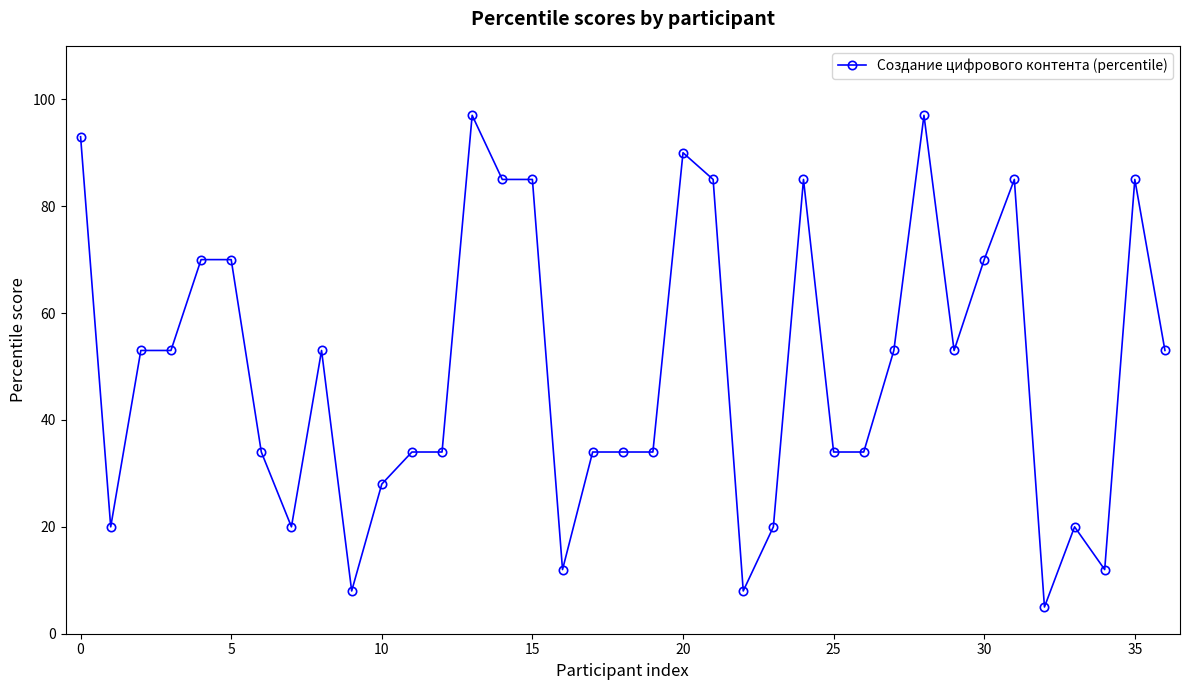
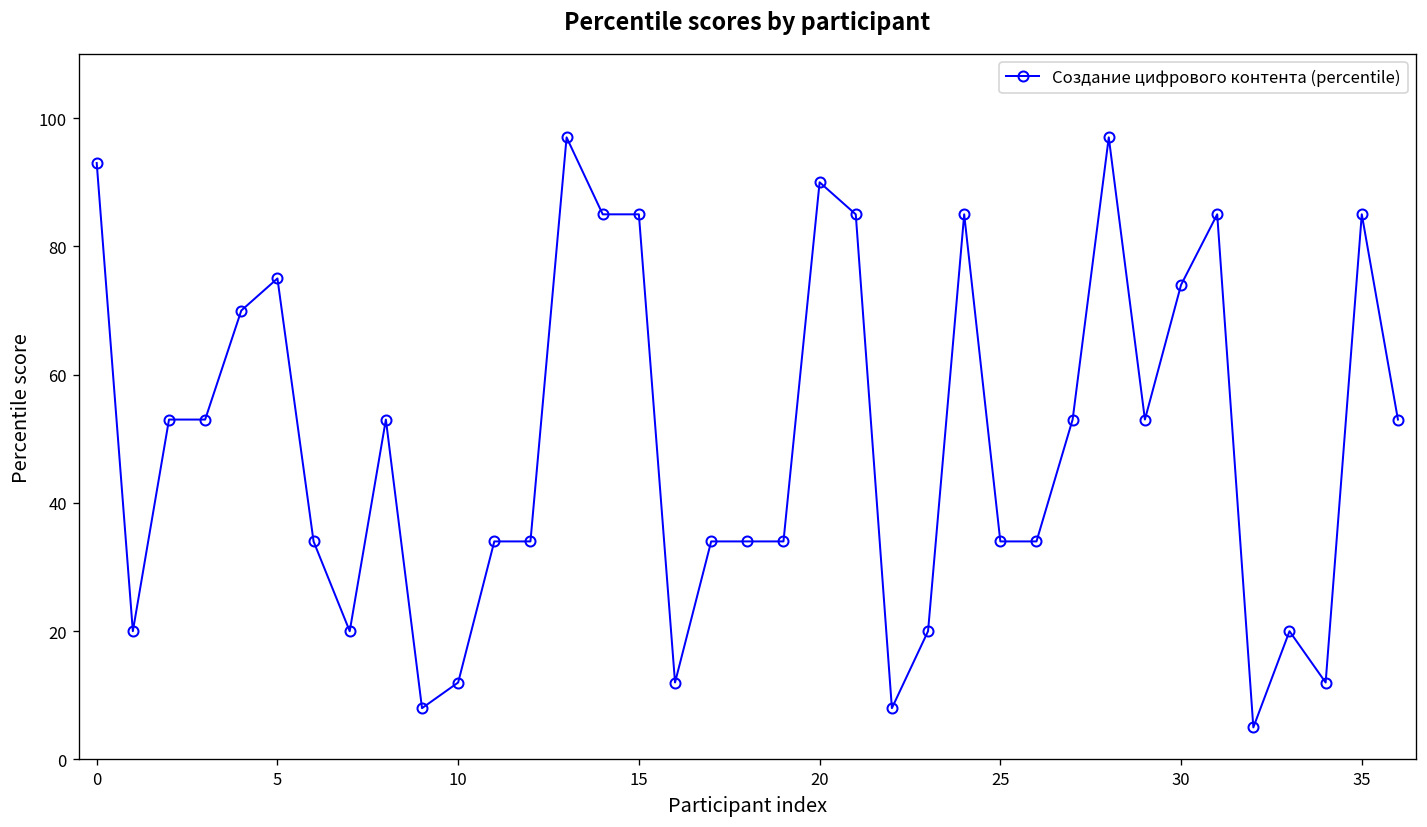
  {
    "0": 93,
-   "5": 70,
-   "10": 28,
+   "5": 75,
+   "10": 12,
    "15": 85,
    "20": 90,
    "25": 34,
-   "30": 70,
+   "30": 74,
    "35": 85
  }
